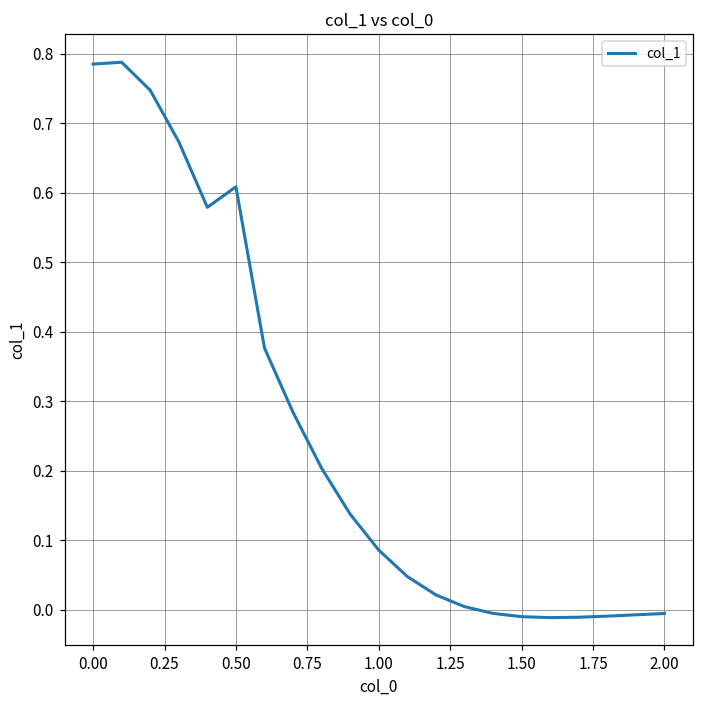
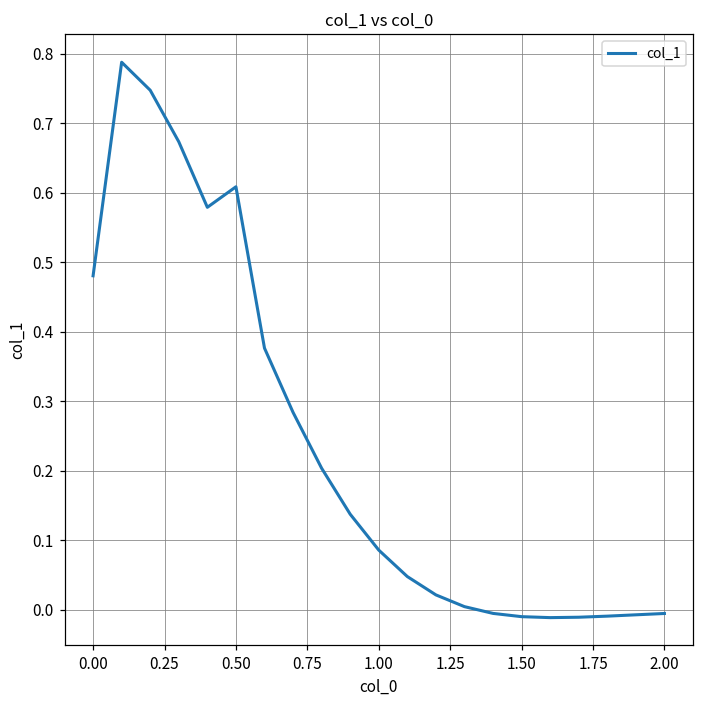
  {
-   "0.00": 0.79,
+   "0.00": 0.48,
    "0.50": 0.61,
    "1.00": 0.09,
    "1.50": -0.01,
    "2.00": -0.01
  }
